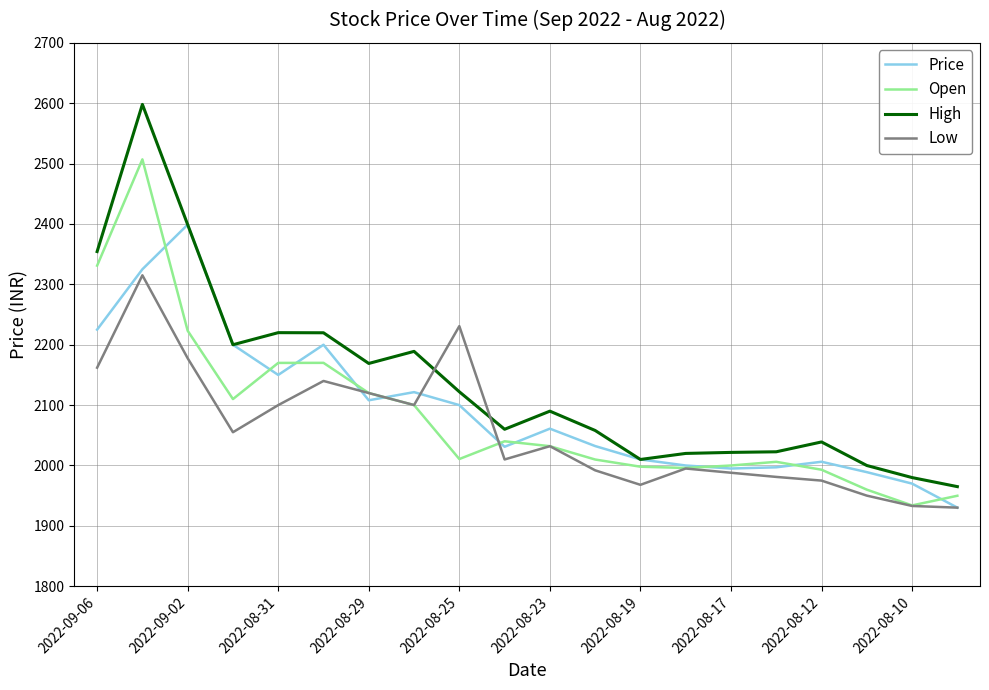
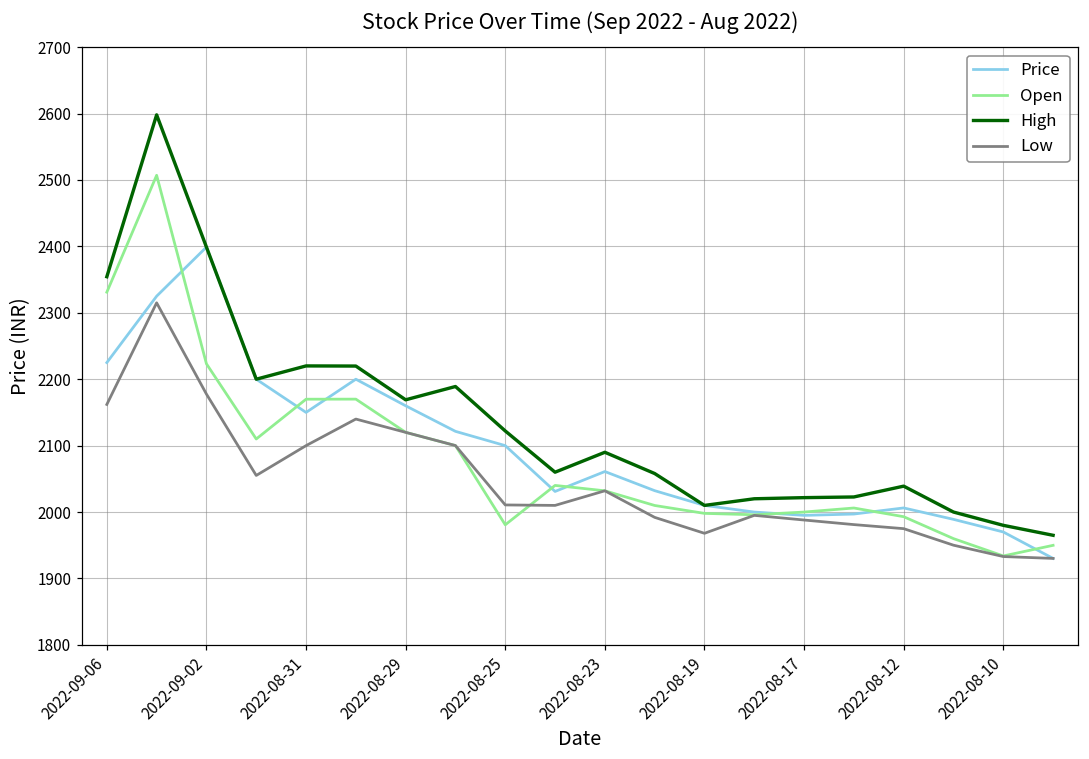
  {
    "Price": {
      "2022-09-06": 2230,
      "2022-08-31": 2150,
-     "2022-08-29": 2110,
+     "2022-08-29": 2160,
      "2022-08-25": 2100,
      "2022-08-23": 2060,
      "2022-08-17": 2000,
      "2022-08-12": 2010,
      "2022-08-10": 1970
    },
    "Open": {
      "2022-09-06": 2330,
      "2022-09-02": 2220,
      "2022-08-31": 2170,
-     "2022-08-25": 2010,
+     "2022-08-25": 1980,
      "2022-08-19": 2000,
      "2022-08-17": 2000,
      "2022-08-12": 1990
    },
    "High": {
      "2022-09-06": 2350,
      "2022-08-31": 2220,
      "2022-08-29": 2170,
      "2022-08-25": 2120,
      "2022-08-23": 2090,
      "2022-08-17": 2020,
      "2022-08-12": 2040,
      "2022-08-10": 1980
    },
    "Low": {
      "2022-09-06": 2160,
      "2022-09-02": 2180,
      "2022-08-31": 2100,
-     "2022-08-25": 2230,
+     "2022-08-25": 2010,
      "2022-08-19": 1970,
      "2022-08-17": 1990,
      "2022-08-12": 1980
    }
  }
